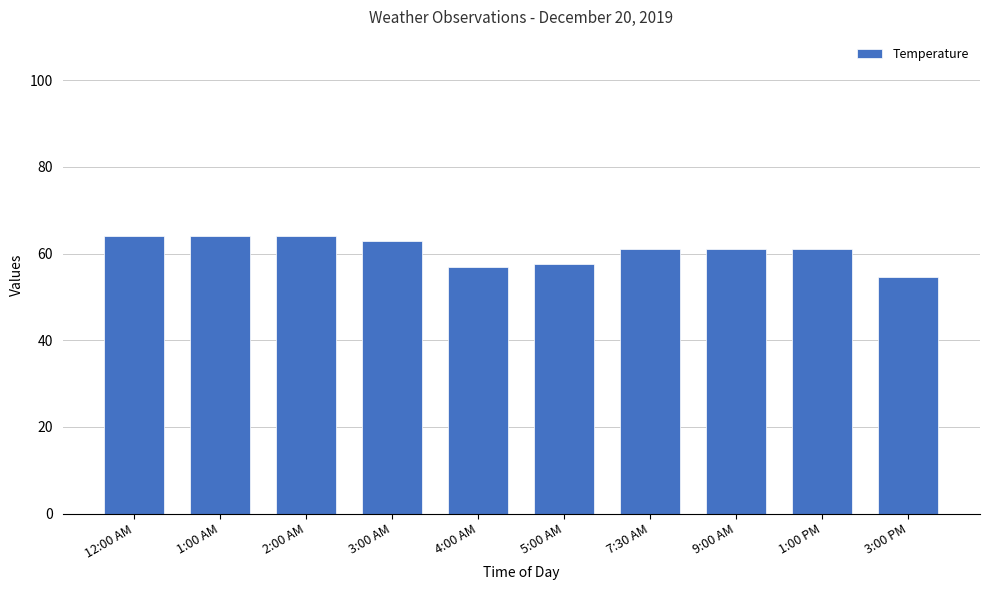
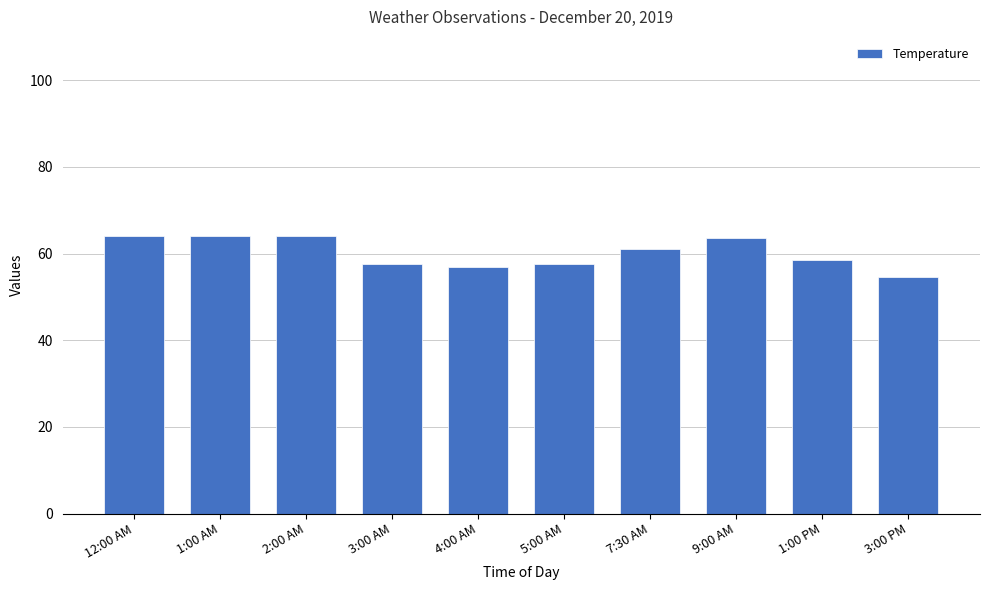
  {
    "12:00 AM": 64,
    "1:00 AM": 64,
    "2:00 AM": 64,
-   "3:00 AM": 63,
+   "3:00 AM": 58,
    "4:00 AM": 57,
    "5:00 AM": 58,
    "7:30 AM": 61,
-   "9:00 AM": 61,
-   "1:00 PM": 61,
+   "9:00 AM": 64,
+   "1:00 PM": 59,
    "3:00 PM": 55
  }
